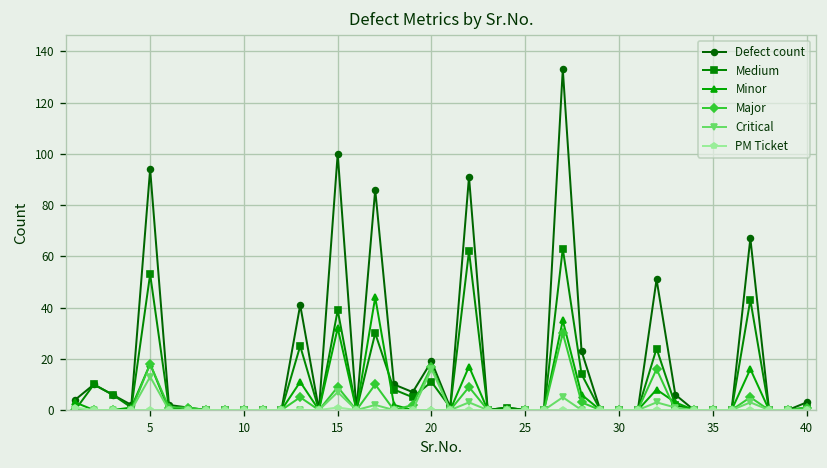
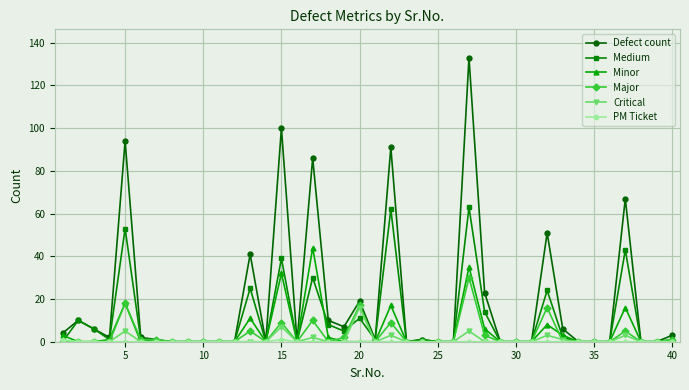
  {
    "Major": {
      "15": 9
    },
    "Critical": {
-     "5": 13,
+     "5": 5,
      "15": 7
    },
    "PM Ticket": {
      "5": 0,
      "15": 1
    }
  }
